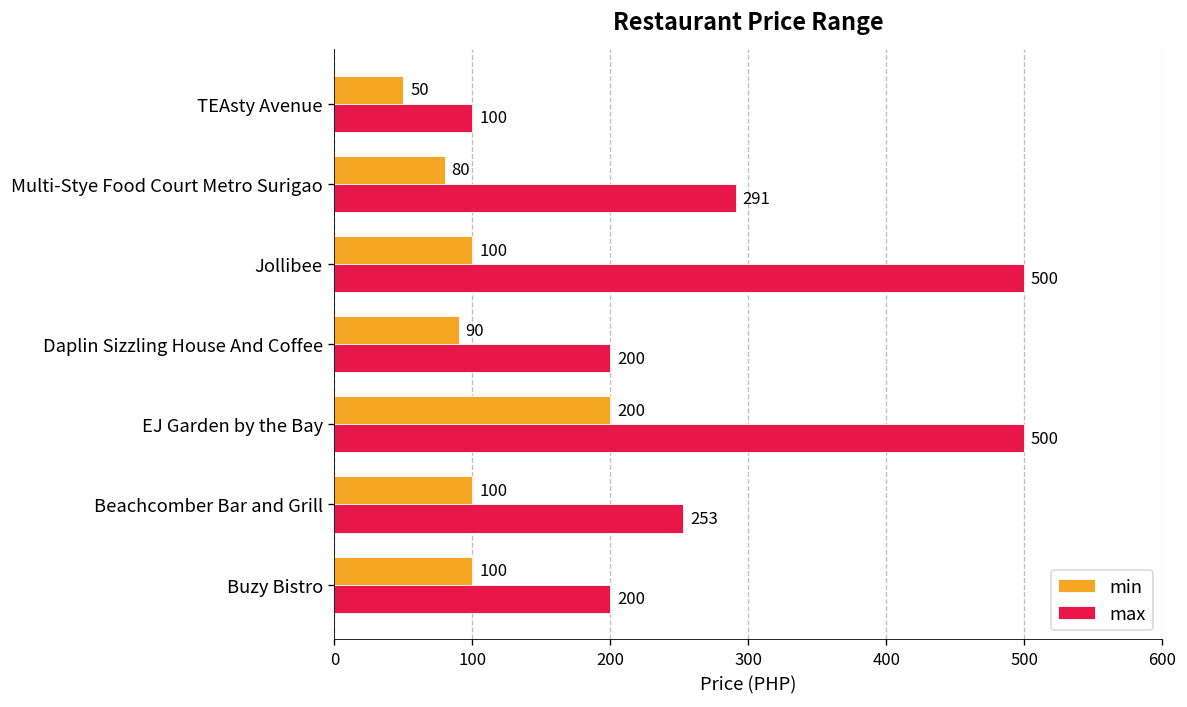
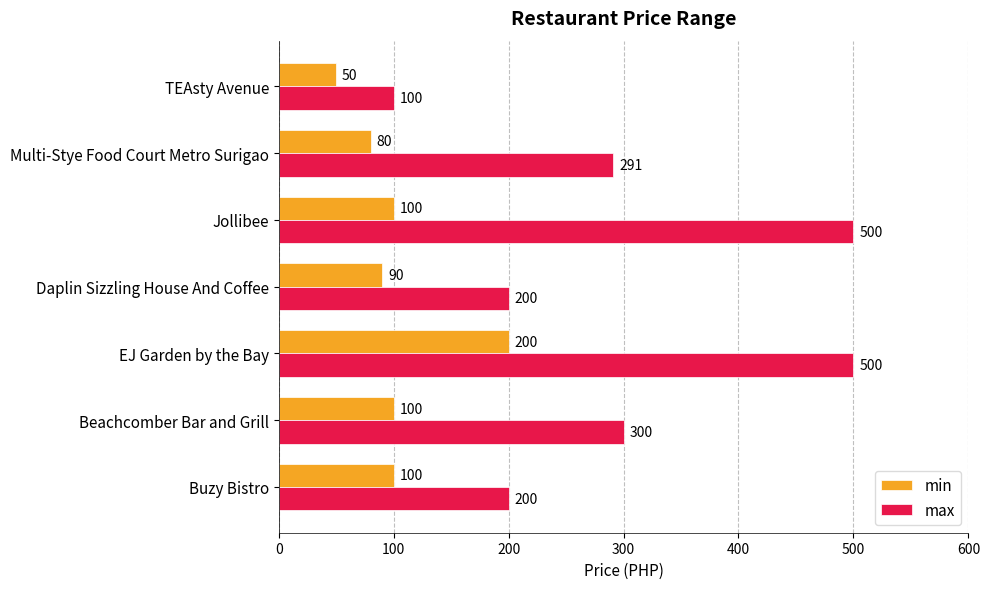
  {
    "min": {
      "TEAsty Avenue": 50,
      "Multi-Stye Food Court Metro Surigao": 80,
      "Jollibee": 100,
      "Daplin Sizzling House And Coffee": 90,
      "EJ Garden by the Bay": 200,
      "Beachcomber Bar and Grill": 100,
      "Buzy Bistro": 100
    },
    "max": {
      "TEAsty Avenue": 100,
      "Multi-Stye Food Court Metro Surigao": 291,
      "Jollibee": 500,
      "Daplin Sizzling House And Coffee": 200,
      "EJ Garden by the Bay": 500,
-     "Beachcomber Bar and Grill": 253,
+     "Beachcomber Bar and Grill": 300,
      "Buzy Bistro": 200
    }
  }
